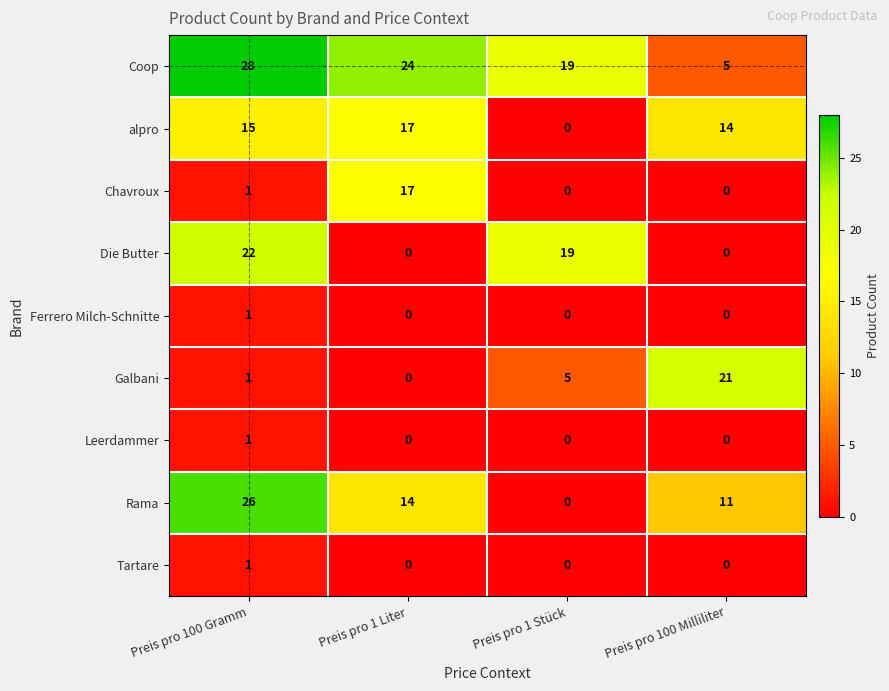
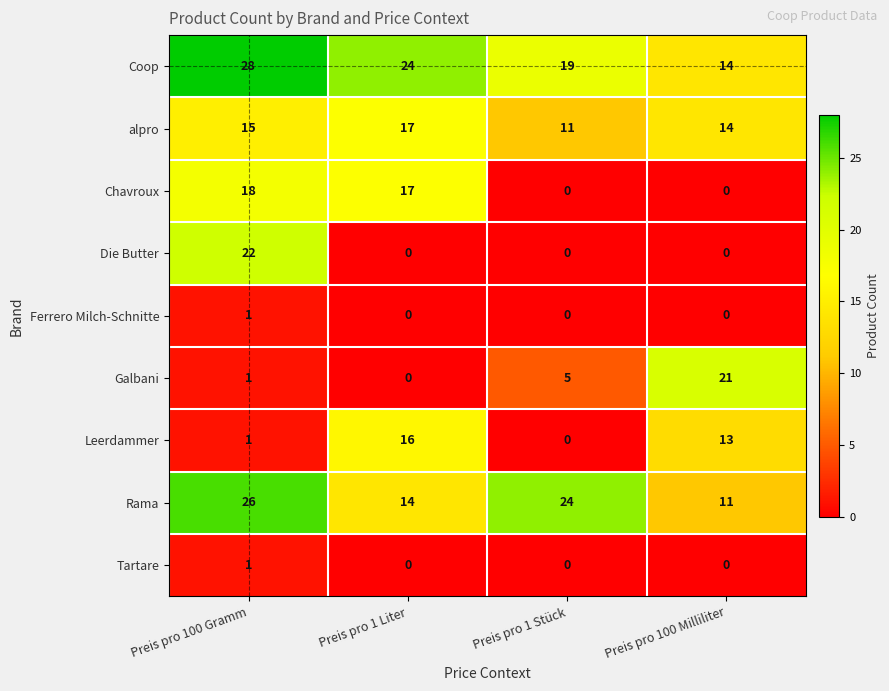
  {
    "Coop": {
      "Preis pro 100 Gramm": 28,
      "Preis pro 1 Liter": 24,
      "Preis pro 1 Stück": 19,
-     "Preis pro 100 Milliliter": 5
+     "Preis pro 100 Milliliter": 14
    },
    "alpro": {
      "Preis pro 100 Gramm": 15,
      "Preis pro 1 Liter": 17,
-     "Preis pro 1 Stück": 0,
+     "Preis pro 1 Stück": 11,
      "Preis pro 100 Milliliter": 14
    },
    "Chavroux": {
-     "Preis pro 100 Gramm": 1,
+     "Preis pro 100 Gramm": 18,
      "Preis pro 1 Liter": 17,
      "Preis pro 1 Stück": 0,
      "Preis pro 100 Milliliter": 0
    },
    "Die Butter": {
      "Preis pro 100 Gramm": 22,
      "Preis pro 1 Liter": 0,
-     "Preis pro 1 Stück": 19,
+     "Preis pro 1 Stück": 0,
      "Preis pro 100 Milliliter": 0
    },
    "Ferrero Milch-Schnitte": {
      "Preis pro 100 Gramm": 1,
      "Preis pro 1 Liter": 0,
      "Preis pro 1 Stück": 0,
      "Preis pro 100 Milliliter": 0
    },
    "Galbani": {
      "Preis pro 100 Gramm": 1,
      "Preis pro 1 Liter": 0,
      "Preis pro 1 Stück": 5,
      "Preis pro 100 Milliliter": 21
    },
    "Leerdammer": {
      "Preis pro 100 Gramm": 1,
-     "Preis pro 1 Liter": 0,
+     "Preis pro 1 Liter": 16,
      "Preis pro 1 Stück": 0,
-     "Preis pro 100 Milliliter": 0
+     "Preis pro 100 Milliliter": 13
    },
    "Rama": {
      "Preis pro 100 Gramm": 26,
      "Preis pro 1 Liter": 14,
-     "Preis pro 1 Stück": 0,
+     "Preis pro 1 Stück": 24,
      "Preis pro 100 Milliliter": 11
    },
    "Tartare": {
      "Preis pro 100 Gramm": 1,
      "Preis pro 1 Liter": 0,
      "Preis pro 1 Stück": 0,
      "Preis pro 100 Milliliter": 0
    }
  }
